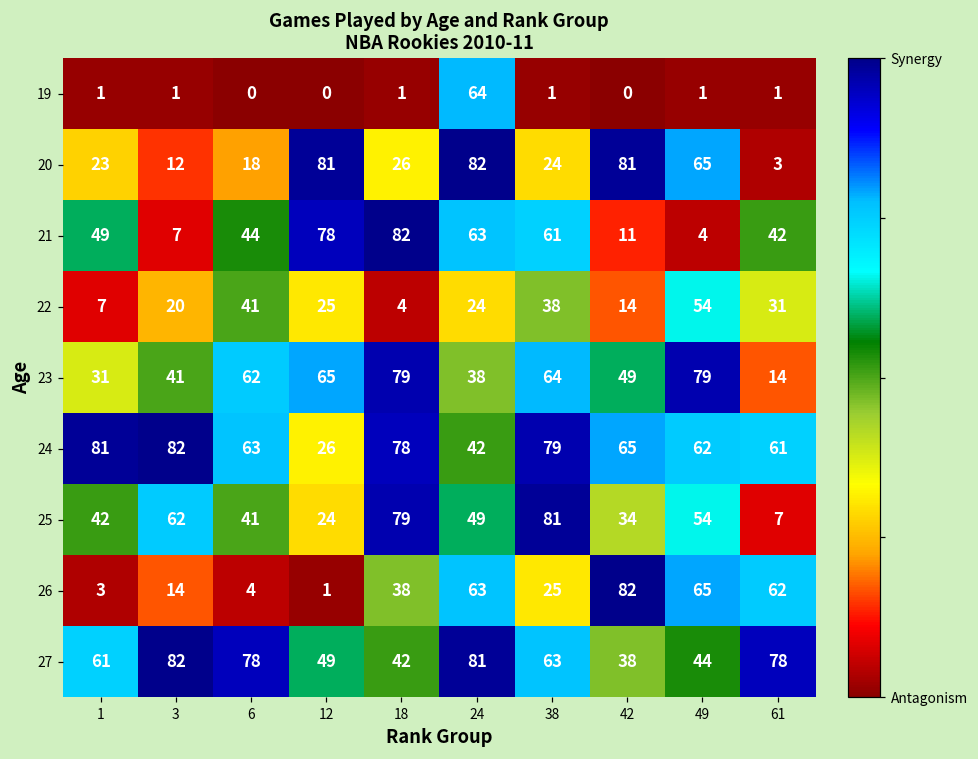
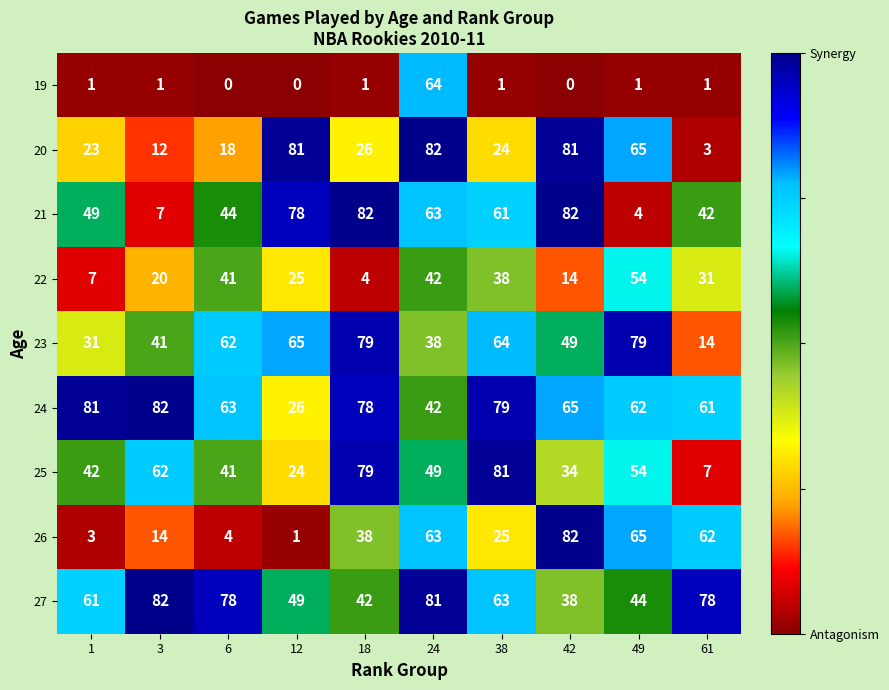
  {
    "19": {
      "1": 1,
      "3": 1,
      "6": 0,
      "12": 0,
      "18": 1,
      "24": 64,
      "38": 1,
      "42": 0,
      "49": 1,
      "61": 1
    },
    "20": {
      "1": 23,
      "3": 12,
      "6": 18,
      "12": 81,
      "18": 26,
      "24": 82,
      "38": 24,
      "42": 81,
      "49": 65,
      "61": 3
    },
    "21": {
      "1": 49,
      "3": 7,
      "6": 44,
      "12": 78,
      "18": 82,
      "24": 63,
      "38": 61,
-     "42": 11,
+     "42": 82,
      "49": 4,
      "61": 42
    },
    "22": {
      "1": 7,
      "3": 20,
      "6": 41,
      "12": 25,
      "18": 4,
-     "24": 24,
+     "24": 42,
      "38": 38,
      "42": 14,
      "49": 54,
      "61": 31
    },
    "23": {
      "1": 31,
      "3": 41,
      "6": 62,
      "12": 65,
      "18": 79,
      "24": 38,
      "38": 64,
      "42": 49,
      "49": 79,
      "61": 14
    },
    "24": {
      "1": 81,
      "3": 82,
      "6": 63,
      "12": 26,
      "18": 78,
      "24": 42,
      "38": 79,
      "42": 65,
      "49": 62,
      "61": 61
    },
    "25": {
      "1": 42,
      "3": 62,
      "6": 41,
      "12": 24,
      "18": 79,
      "24": 49,
      "38": 81,
      "42": 34,
      "49": 54,
      "61": 7
    },
    "26": {
      "1": 3,
      "3": 14,
      "6": 4,
      "12": 1,
      "18": 38,
      "24": 63,
      "38": 25,
      "42": 82,
      "49": 65,
      "61": 62
    },
    "27": {
      "1": 61,
      "3": 82,
      "6": 78,
      "12": 49,
      "18": 42,
      "24": 81,
      "38": 63,
      "42": 38,
      "49": 44,
      "61": 78
    }
  }
